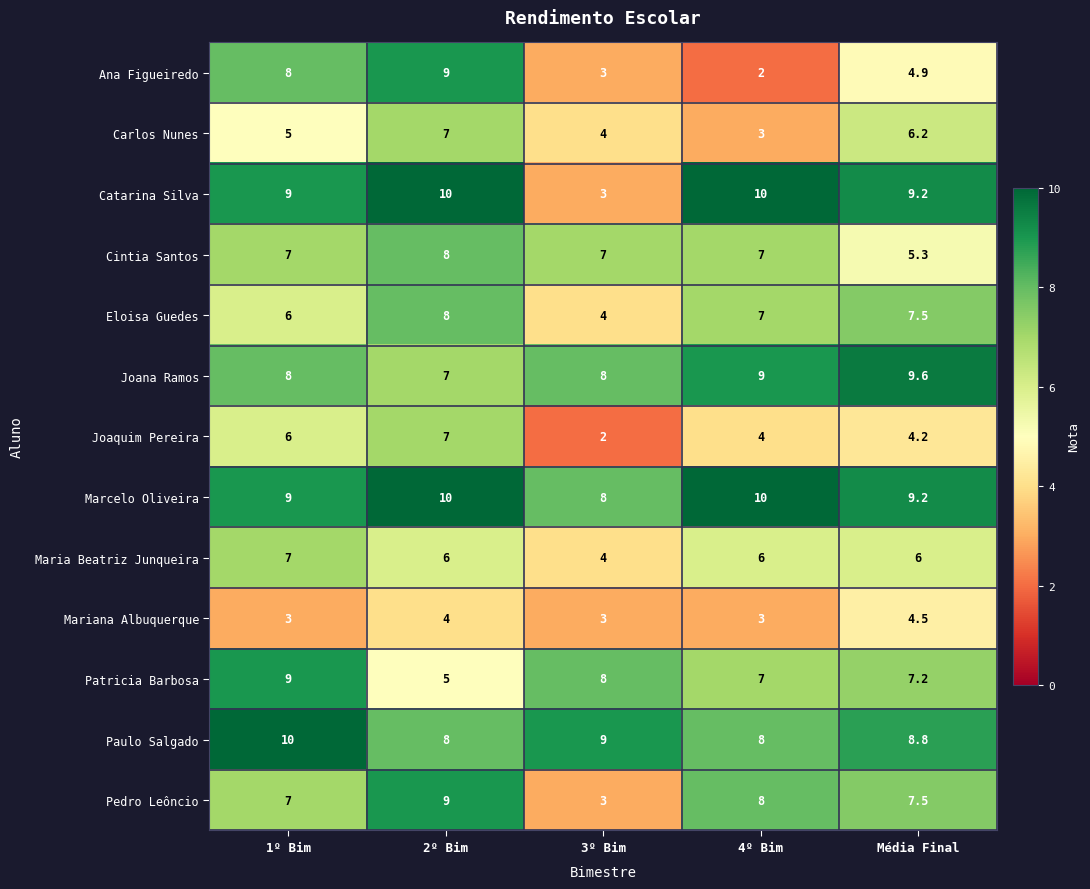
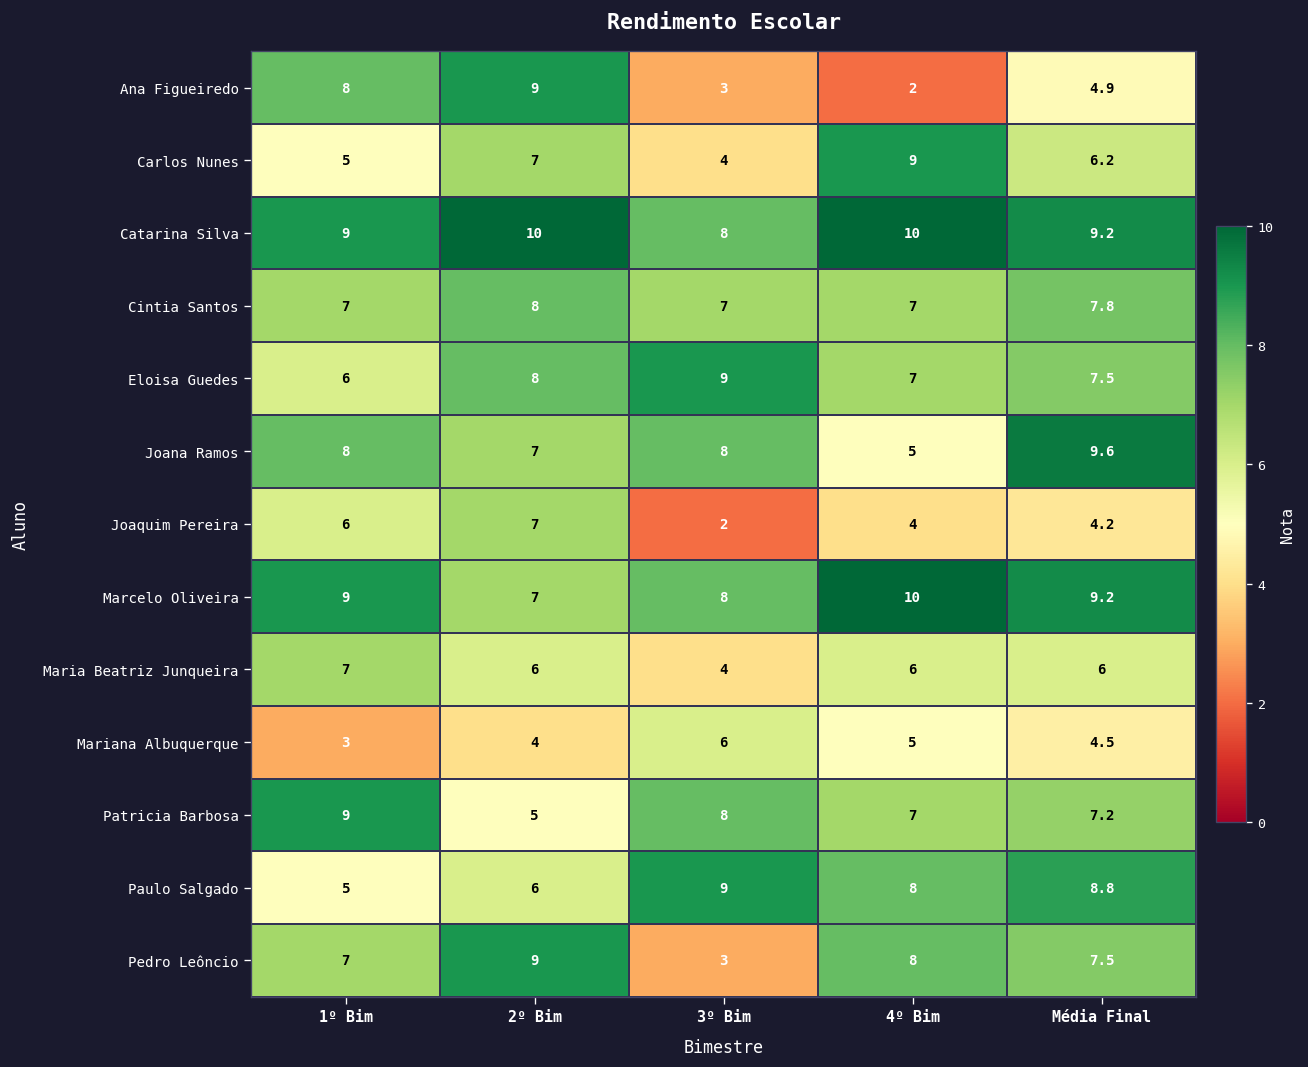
  {
    "Ana Figueiredo": {
      "1º Bim": 8,
      "2º Bim": 9,
      "3º Bim": 3,
      "4º Bim": 2,
      "Média Final": 4.9
    },
    "Carlos Nunes": {
      "1º Bim": 5,
      "2º Bim": 7,
      "3º Bim": 4,
-     "4º Bim": 3,
+     "4º Bim": 9,
      "Média Final": 6.2
    },
    "Catarina Silva": {
      "1º Bim": 9,
      "2º Bim": 10,
-     "3º Bim": 3,
+     "3º Bim": 8,
      "4º Bim": 10,
      "Média Final": 9.2
    },
    "Cintia Santos": {
      "1º Bim": 7,
      "2º Bim": 8,
      "3º Bim": 7,
      "4º Bim": 7,
-     "Média Final": 5.3
+     "Média Final": 7.8
    },
    "Eloisa Guedes": {
      "1º Bim": 6,
      "2º Bim": 8,
-     "3º Bim": 4,
+     "3º Bim": 9,
      "4º Bim": 7,
      "Média Final": 7.5
    },
    "Joana Ramos": {
      "1º Bim": 8,
      "2º Bim": 7,
      "3º Bim": 8,
-     "4º Bim": 9,
+     "4º Bim": 5,
      "Média Final": 9.6
    },
    "Joaquim Pereira": {
      "1º Bim": 6,
      "2º Bim": 7,
      "3º Bim": 2,
      "4º Bim": 4,
      "Média Final": 4.2
    },
    "Marcelo Oliveira": {
      "1º Bim": 9,
-     "2º Bim": 10,
+     "2º Bim": 7,
      "3º Bim": 8,
      "4º Bim": 10,
      "Média Final": 9.2
    },
    "Maria Beatriz Junqueira": {
      "1º Bim": 7,
      "2º Bim": 6,
      "3º Bim": 4,
      "4º Bim": 6,
      "Média Final": 6
    },
    "Mariana Albuquerque": {
      "1º Bim": 3,
      "2º Bim": 4,
-     "3º Bim": 3,
-     "4º Bim": 3,
+     "3º Bim": 6,
+     "4º Bim": 5,
      "Média Final": 4.5
    },
    "Patricia Barbosa": {
      "1º Bim": 9,
      "2º Bim": 5,
      "3º Bim": 8,
      "4º Bim": 7,
      "Média Final": 7.2
    },
    "Paulo Salgado": {
-     "1º Bim": 10,
-     "2º Bim": 8,
+     "1º Bim": 5,
+     "2º Bim": 6,
      "3º Bim": 9,
      "4º Bim": 8,
      "Média Final": 8.8
    },
    "Pedro Leôncio": {
      "1º Bim": 7,
      "2º Bim": 9,
      "3º Bim": 3,
      "4º Bim": 8,
      "Média Final": 7.5
    }
  }
